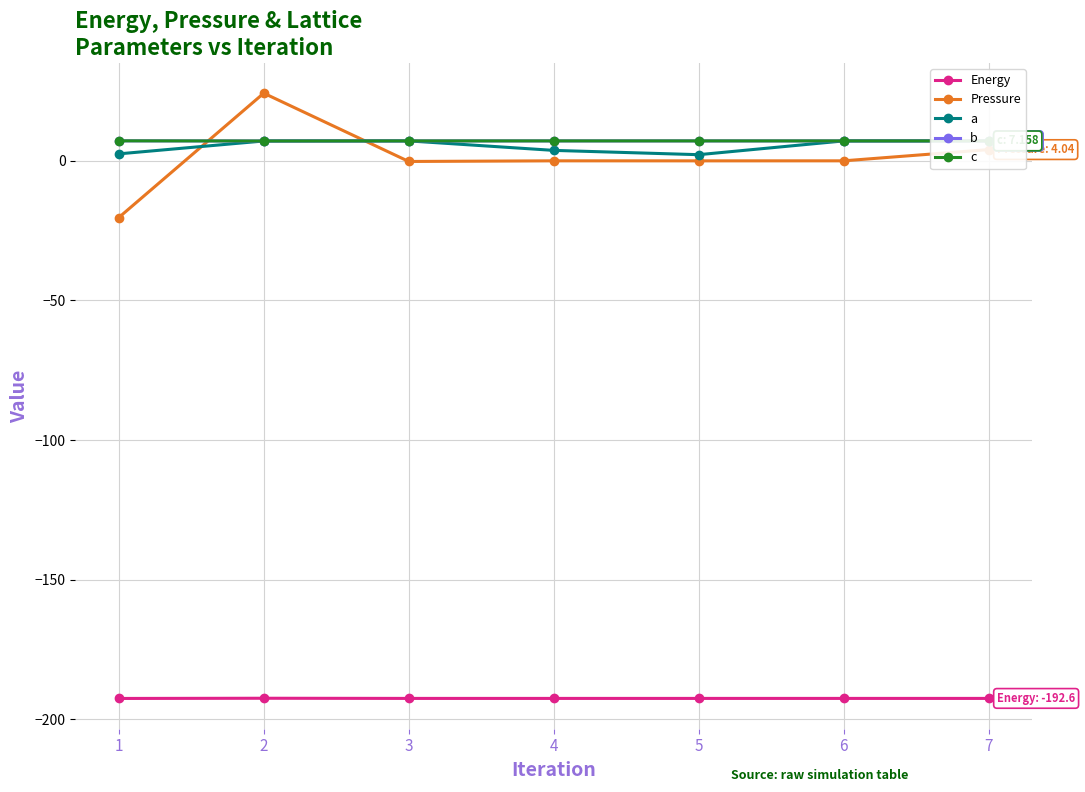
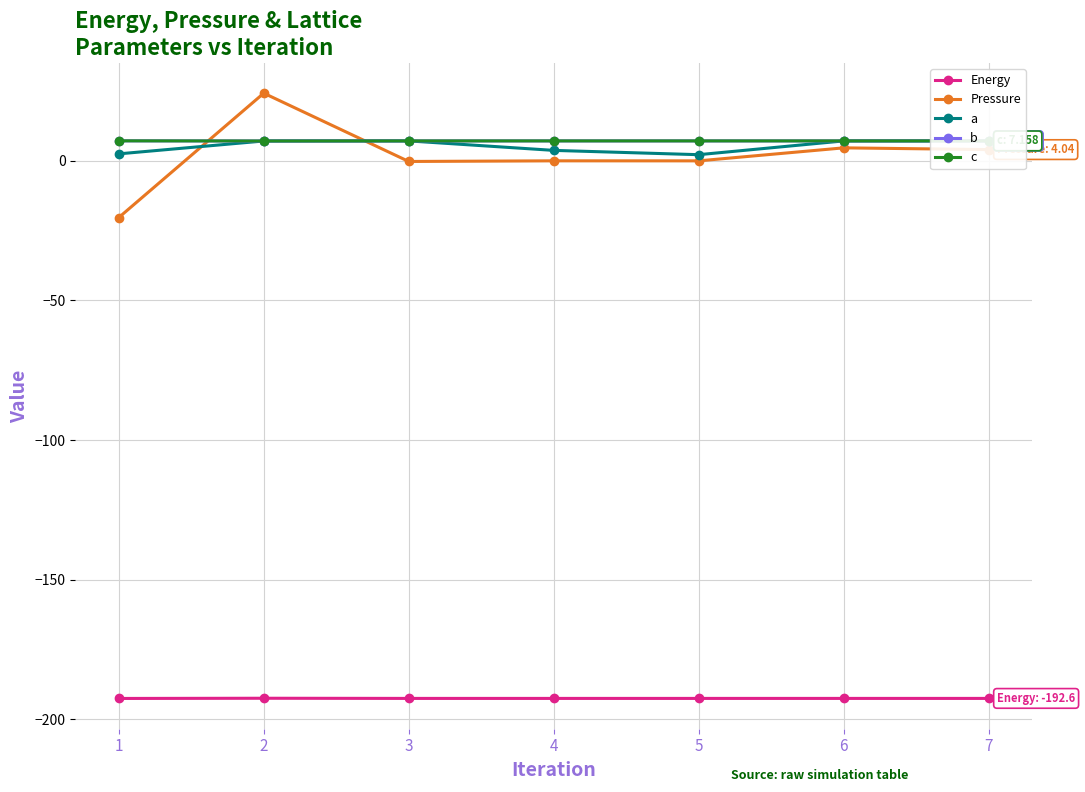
  {
    "Energy": {
      "1": -193,
      "2": -193,
      "3": -193,
      "4": -193,
      "5": -193,
      "6": -193
    },
    "Pressure": {
      "1": -20,
      "2": 24,
      "3": 0,
      "4": 0,
      "5": 0,
-     "6": 0
+     "6": 5
    },
    "a": {
      "1": 3,
      "4": 4,
      "5": 2
    },
    "c": {
      "1": 7,
      "4": 7,
      "5": 7
    }
  }
